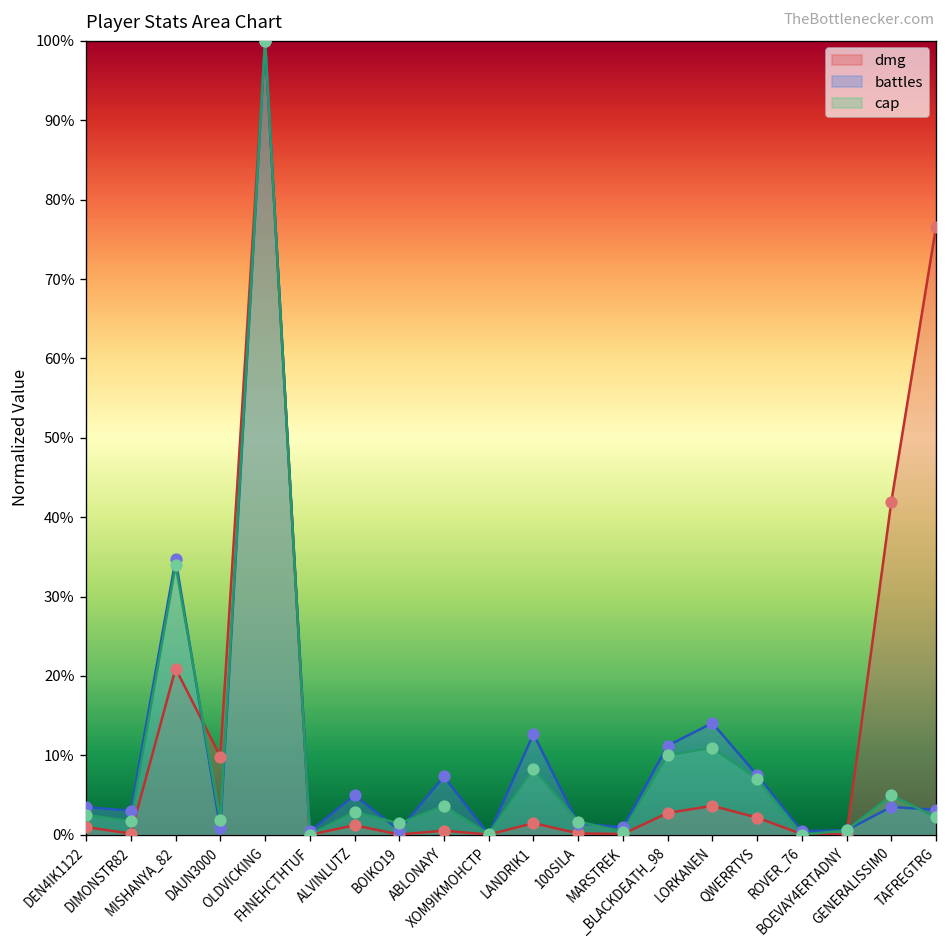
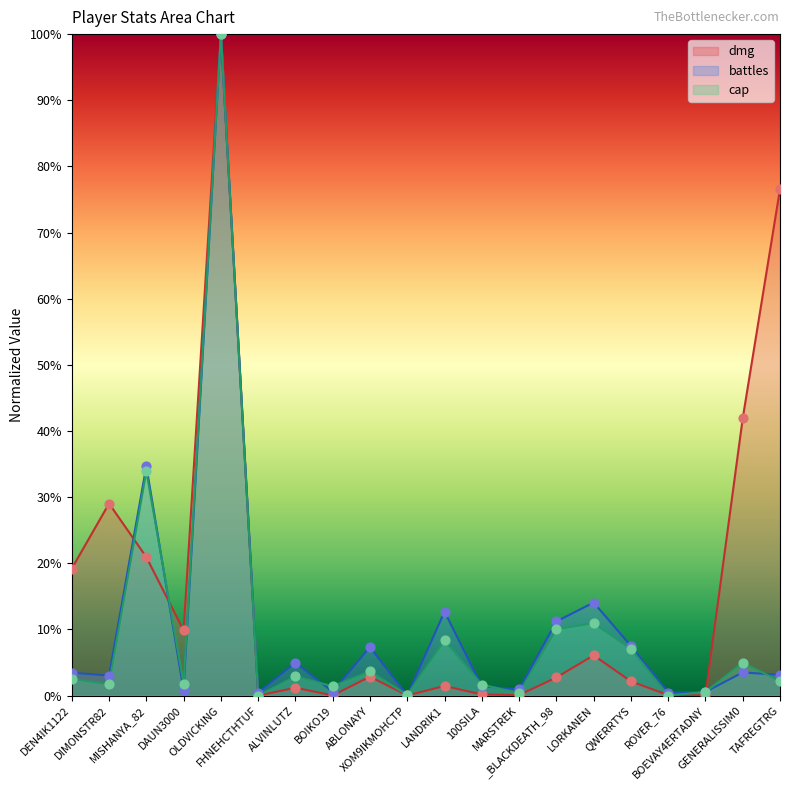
  {
    "dmg": {
-     "DEN4IK1122": "1%",
-     "DIMONSTR82": "0%",
+     "DEN4IK1122": "19%",
+     "DIMONSTR82": "29%",
      "MISHANYA_82": "21%",
      "DAUN3000": "10%",
      "ALVINLUTZ": "1%",
      "BOIKO19": "0%",
-     "ABLONAYY": "1%",
+     "ABLONAYY": "3%",
      "LANDRIK1": "1%",
      "100SILA": "0%",
      "_BLACKDEATH_98": "3%",
-     "LORKANEN": "4%",
+     "LORKANEN": "6%",
      "QWERRTYS": "2%",
      "BOEVAY4ERTADNY": "0%",
      "GENERALISSIM0": "42%",
      "TAFREGTRG": "77%"
    }
  }
